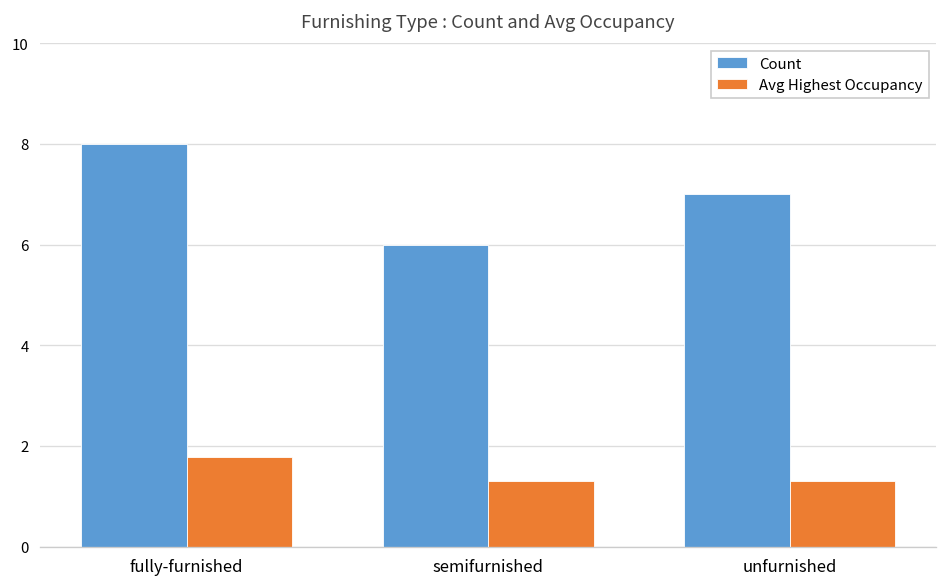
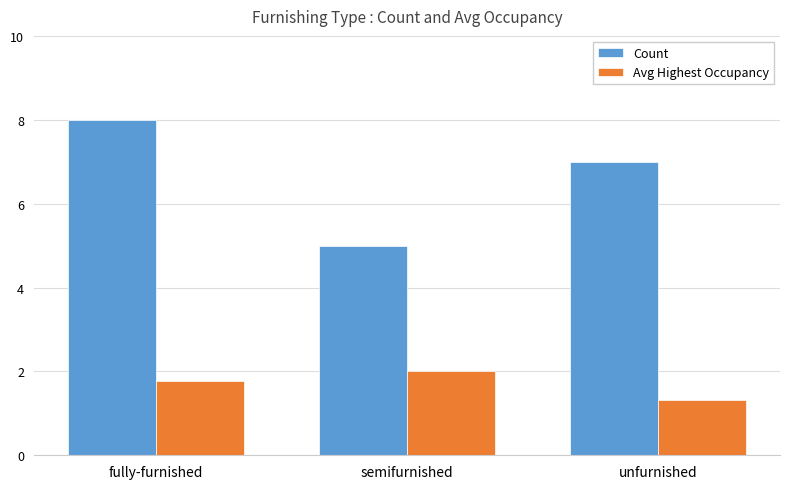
  {
    "Count": {
      "fully-furnished": 8,
-     "semifurnished": 6,
+     "semifurnished": 5,
      "unfurnished": 7
    },
    "Avg Highest Occupancy": {
      "fully-furnished": 1.8,
-     "semifurnished": 1.3,
+     "semifurnished": 2.0,
      "unfurnished": 1.3
    }
  }
